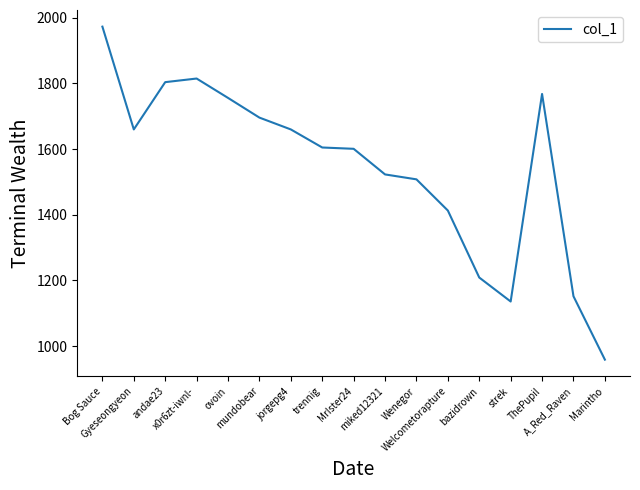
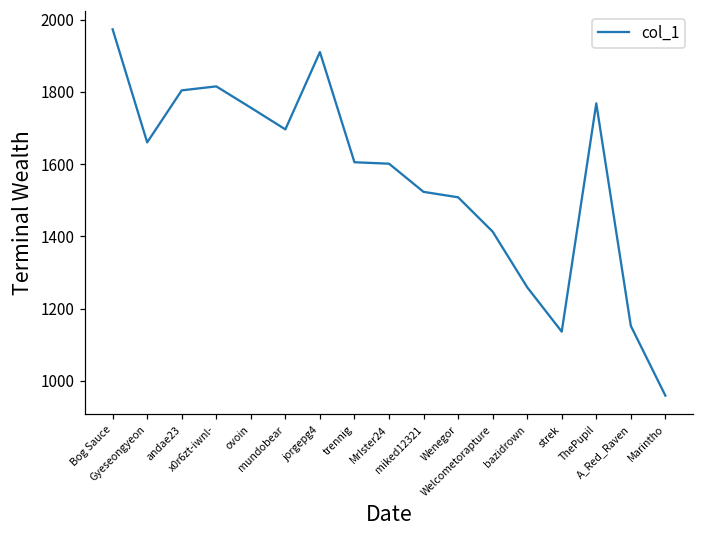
  {
    "Bog Sauce": 1970,
    "Gyeseongyeon": 1660,
    "andae23": 1800,
    "x0r6zt-iwnl-": 1820,
    "ovoin": 1760,
    "mundobear": 1700,
-   "jorgepg4": 1660,
+   "jorgepg4": 1910,
    "trennig": 1610,
    "MrIster24": 1600,
    "miked12321": 1520,
    "Wenegor": 1510,
    "Welcometorapture": 1410,
-   "bazidrown": 1210,
+   "bazidrown": 1260,
    "strek": 1140,
    "ThePupil": 1770,
    "A_Red_Raven": 1150,
    "Marintho": 960
  }
